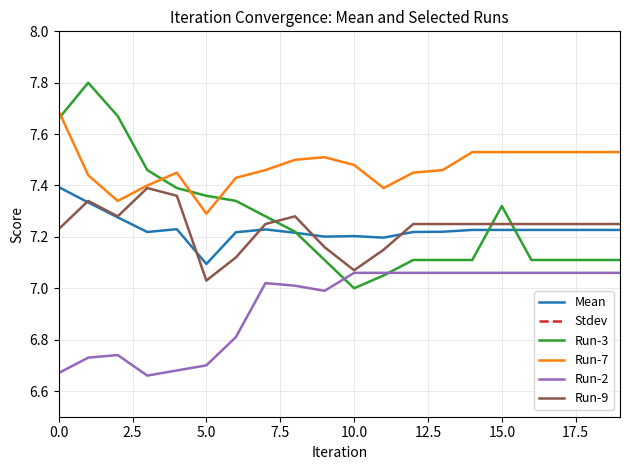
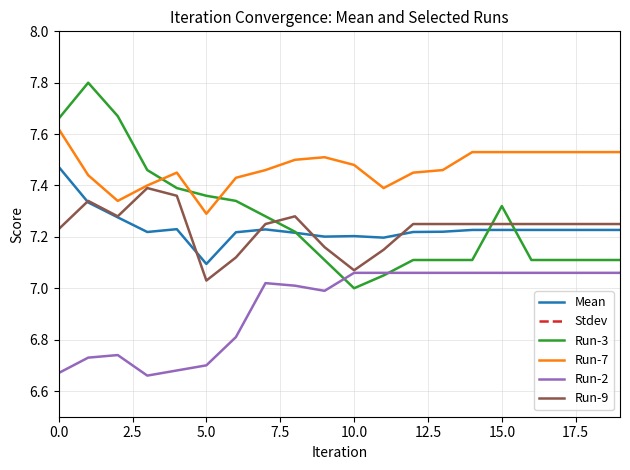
  {
    "Mean": {
-     "0.0": 7.39,
+     "0.0": 7.47,
      "5.0": 7.09,
      "10.0": 7.20,
      "15.0": 7.23
    },
    "Run-3": {
      "0.0": 7.66,
      "5.0": 7.36,
      "10.0": 7.00,
      "15.0": 7.32
    },
    "Run-7": {
-     "0.0": 7.69,
+     "0.0": 7.62,
      "5.0": 7.29,
      "10.0": 7.48,
      "15.0": 7.53
    },
    "Run-2": {
      "0.0": 6.67,
      "5.0": 6.70,
      "15.0": 7.06
    },
    "Run-9": {
      "0.0": 7.23,
      "5.0": 7.03,
      "15.0": 7.25
    }
  }
